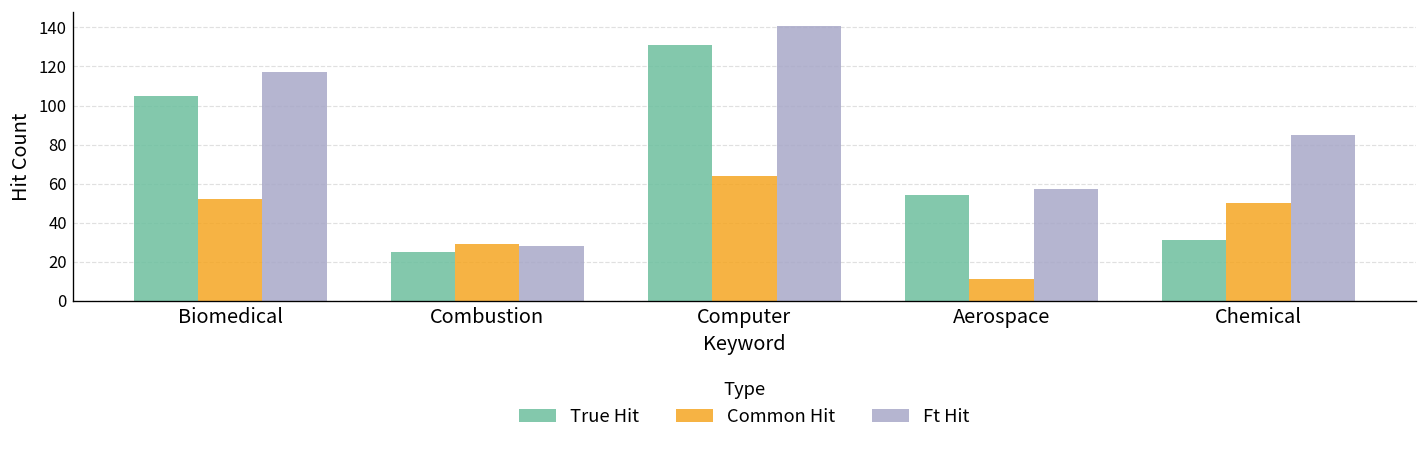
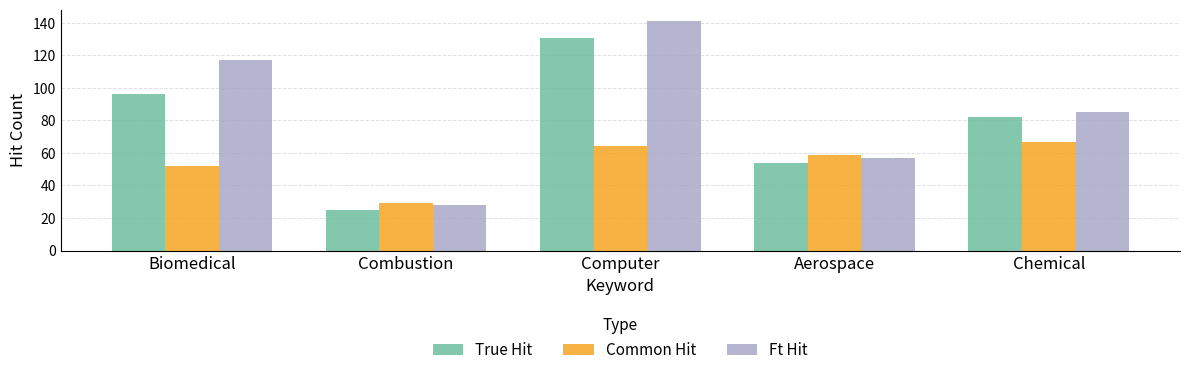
  {
    "True Hit": {
-     "Biomedical": 105,
+     "Biomedical": 96,
      "Combustion": 25,
      "Computer": 131,
      "Aerospace": 54,
-     "Chemical": 31
+     "Chemical": 82
    },
    "Common Hit": {
      "Biomedical": 52,
      "Combustion": 29,
      "Computer": 64,
-     "Aerospace": 11,
-     "Chemical": 50
+     "Aerospace": 59,
+     "Chemical": 67
    },
    "Ft Hit": {
      "Biomedical": 117,
      "Combustion": 28,
      "Computer": 141,
      "Aerospace": 57,
      "Chemical": 85
    }
  }
